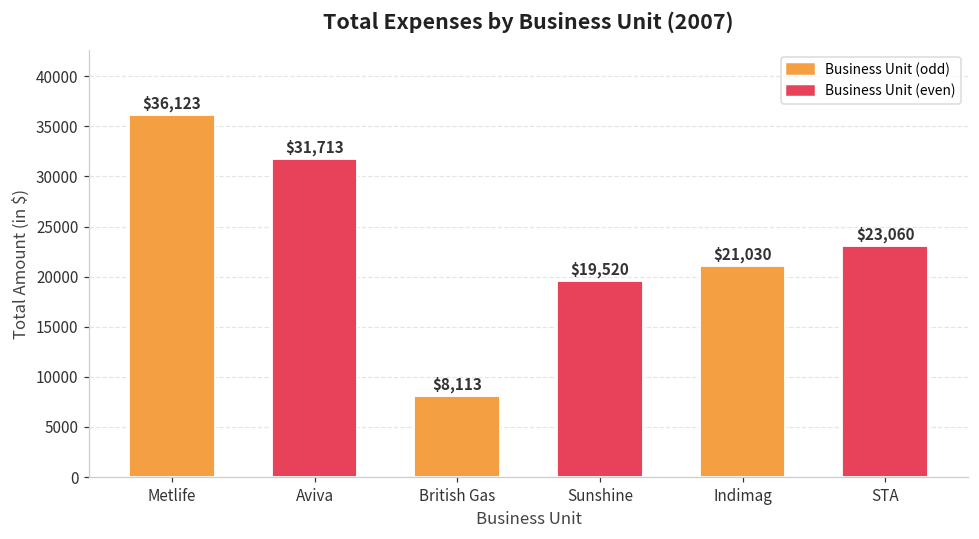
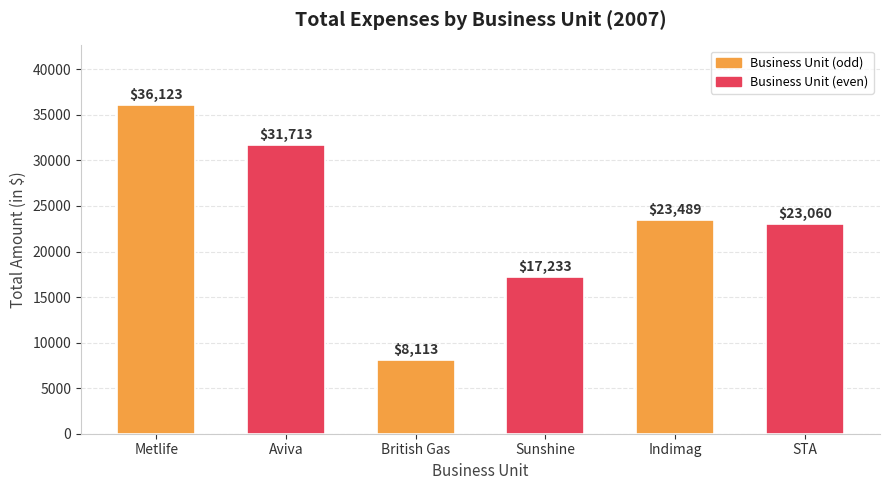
  {
    "Metlife": "$36,123",
    "Aviva": "$31,713",
    "British Gas": "$8,113",
-   "Sunshine": "$19,520",
-   "Indimag": "$21,030",
+   "Sunshine": "$17,233",
+   "Indimag": "$23,489",
    "STA": "$23,060"
  }
